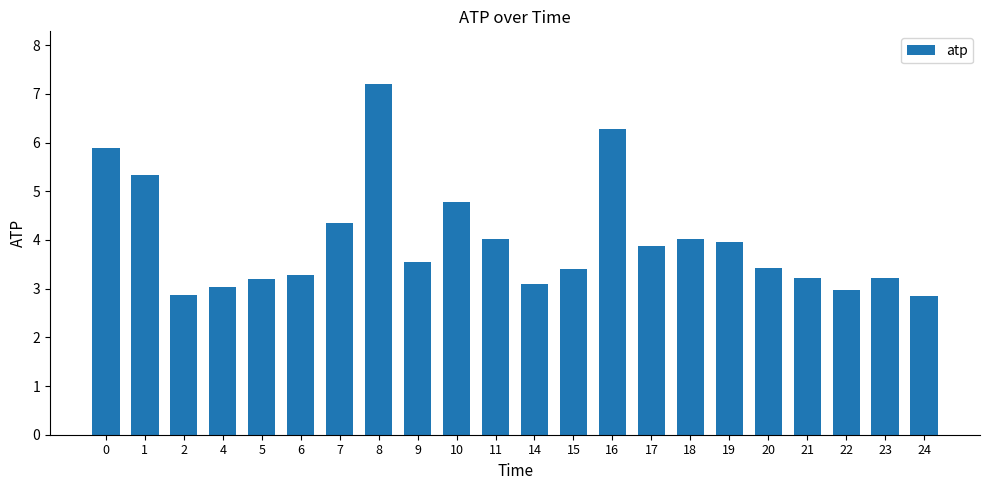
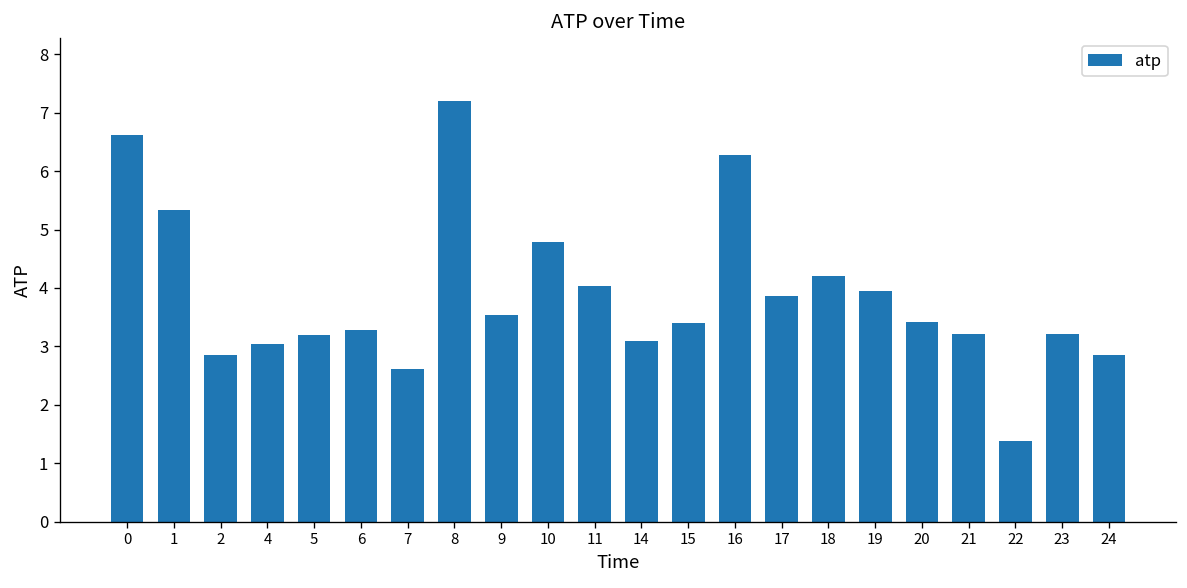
  {
-   "0": 5.9,
+   "0": 6.6,
    "1": 5.3,
    "2": 2.9,
    "4": 3.0,
    "5": 3.2,
    "6": 3.3,
-   "7": 4.4,
+   "7": 2.6,
    "8": 7.2,
    "9": 3.5,
    "10": 4.8,
    "11": 4.0,
    "14": 3.1,
    "15": 3.4,
    "16": 6.3,
    "17": 3.9,
-   "18": 4.0,
+   "18": 4.2,
    "19": 3.9,
    "20": 3.4,
    "21": 3.2,
-   "22": 3.0,
+   "22": 1.4,
    "23": 3.2,
    "24": 2.9
  }
